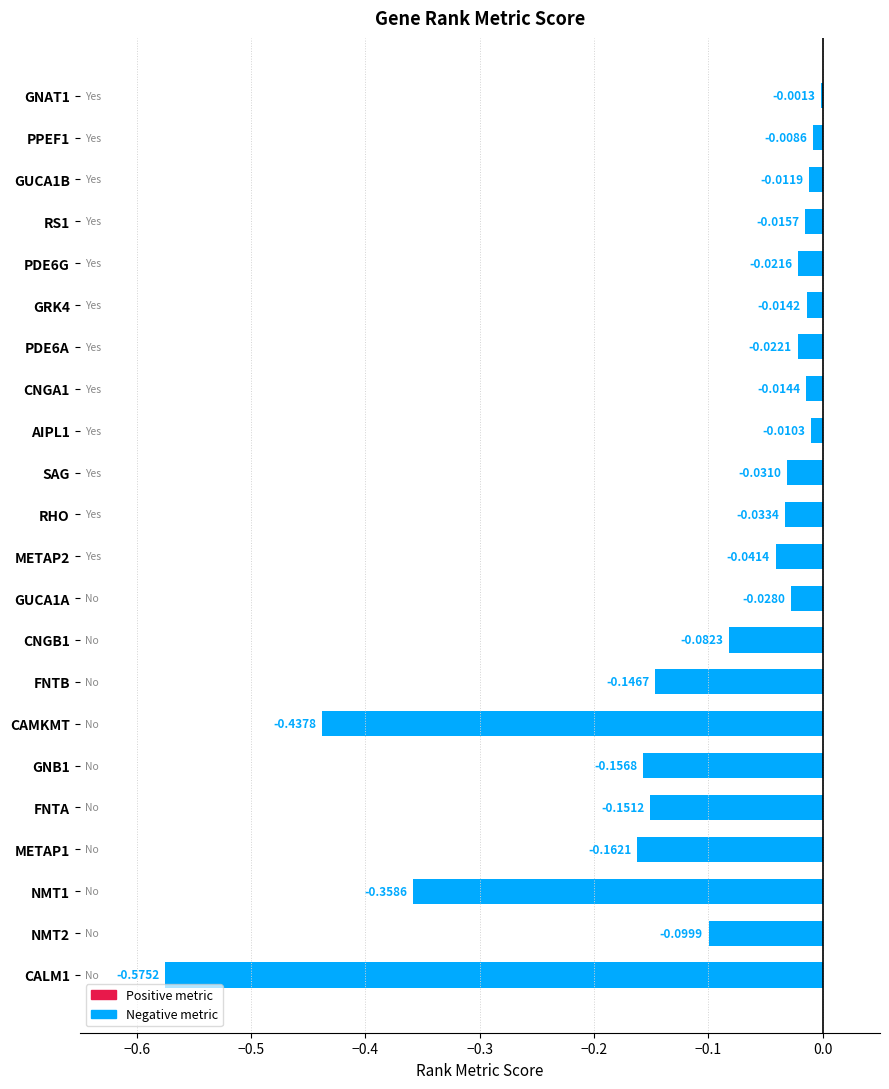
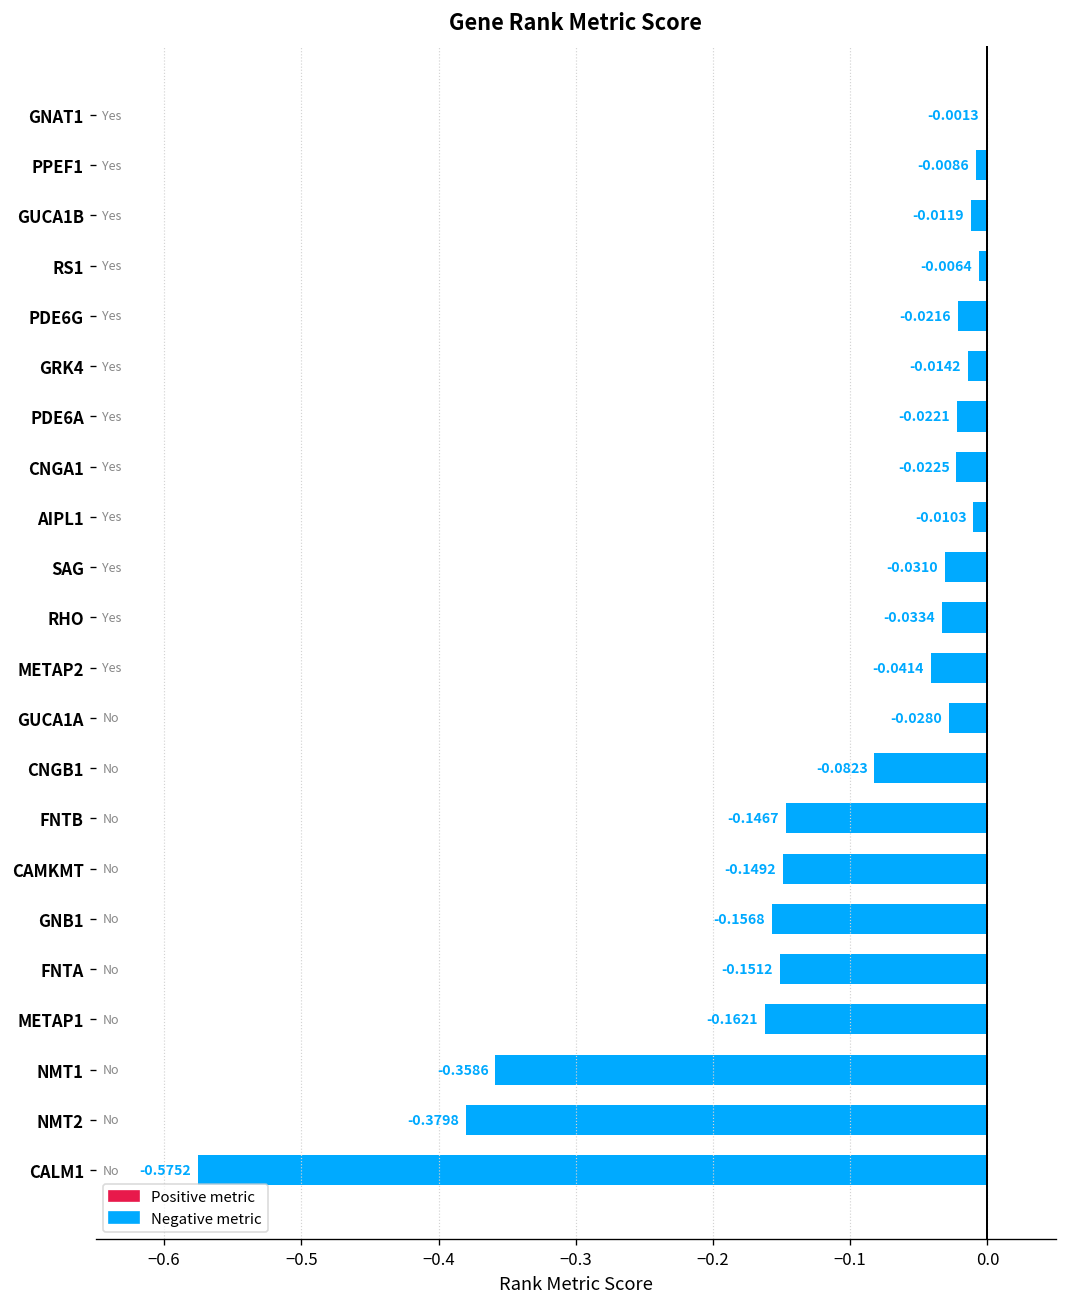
  {
    "GNAT1": -0.0013,
    "PPEF1": -0.0086,
    "GUCA1B": -0.0119,
-   "RS1": -0.0157,
+   "RS1": -0.0064,
    "PDE6G": -0.0216,
    "GRK4": -0.0142,
    "PDE6A": -0.0221,
-   "CNGA1": -0.0144,
+   "CNGA1": -0.0225,
    "AIPL1": -0.0103,
    "SAG": -0.0310,
    "RHO": -0.0334,
    "METAP2": -0.0414,
    "GUCA1A": -0.0280,
    "CNGB1": -0.0823,
    "FNTB": -0.1467,
-   "CAMKMT": -0.4378,
+   "CAMKMT": -0.1492,
    "GNB1": -0.1568,
    "FNTA": -0.1512,
    "METAP1": -0.1621,
    "NMT1": -0.3586,
-   "NMT2": -0.0999,
+   "NMT2": -0.3798,
    "CALM1": -0.5752
  }
